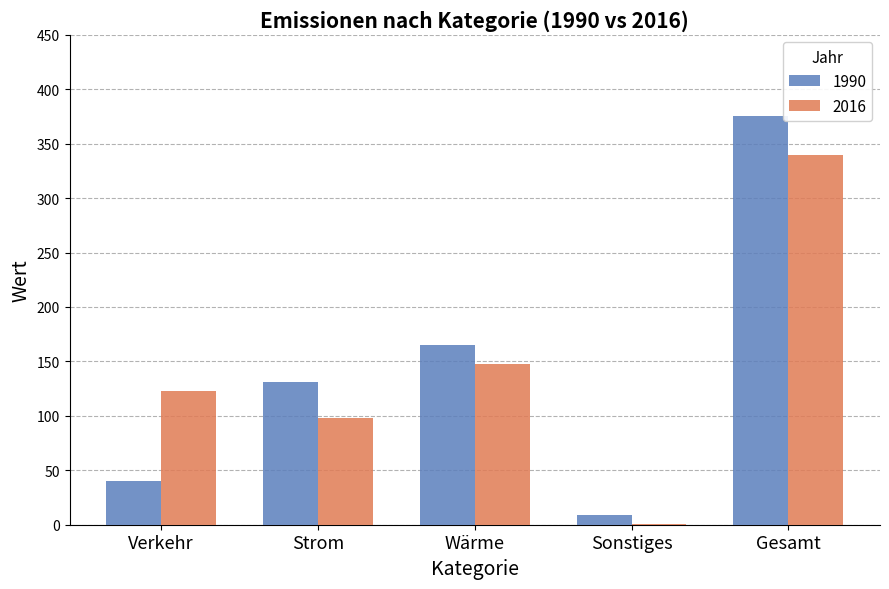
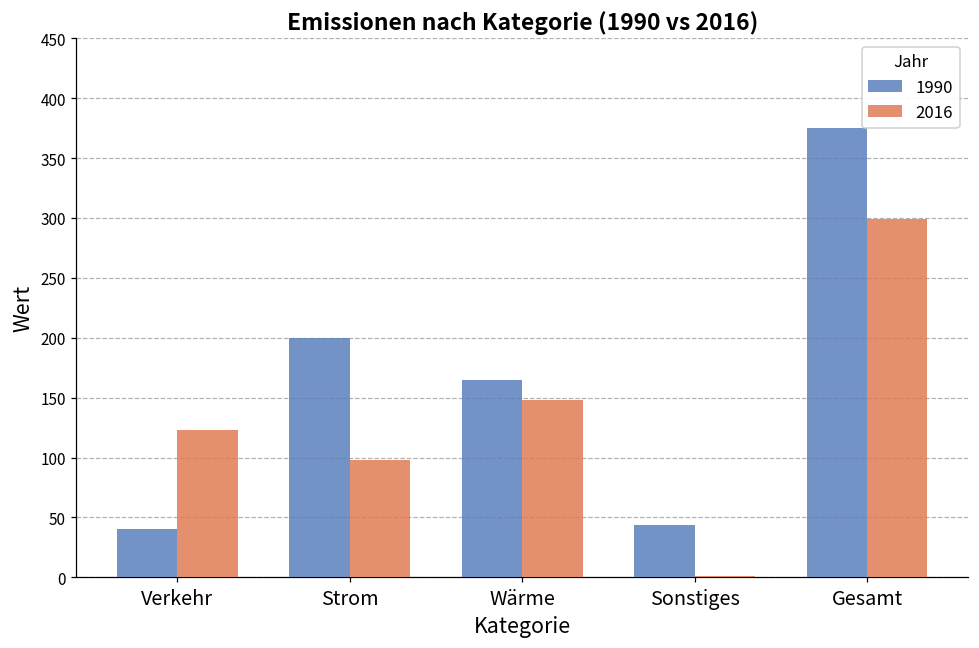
  {
    "1990": {
      "Verkehr": 40,
-     "Strom": 131,
+     "Strom": 200,
      "Wärme": 165,
-     "Sonstiges": 9,
+     "Sonstiges": 44,
      "Gesamt": 375
    },
    "2016": {
      "Verkehr": 123,
      "Strom": 98,
      "Wärme": 148,
-     "Gesamt": 340
+     "Gesamt": 299
    }
  }
